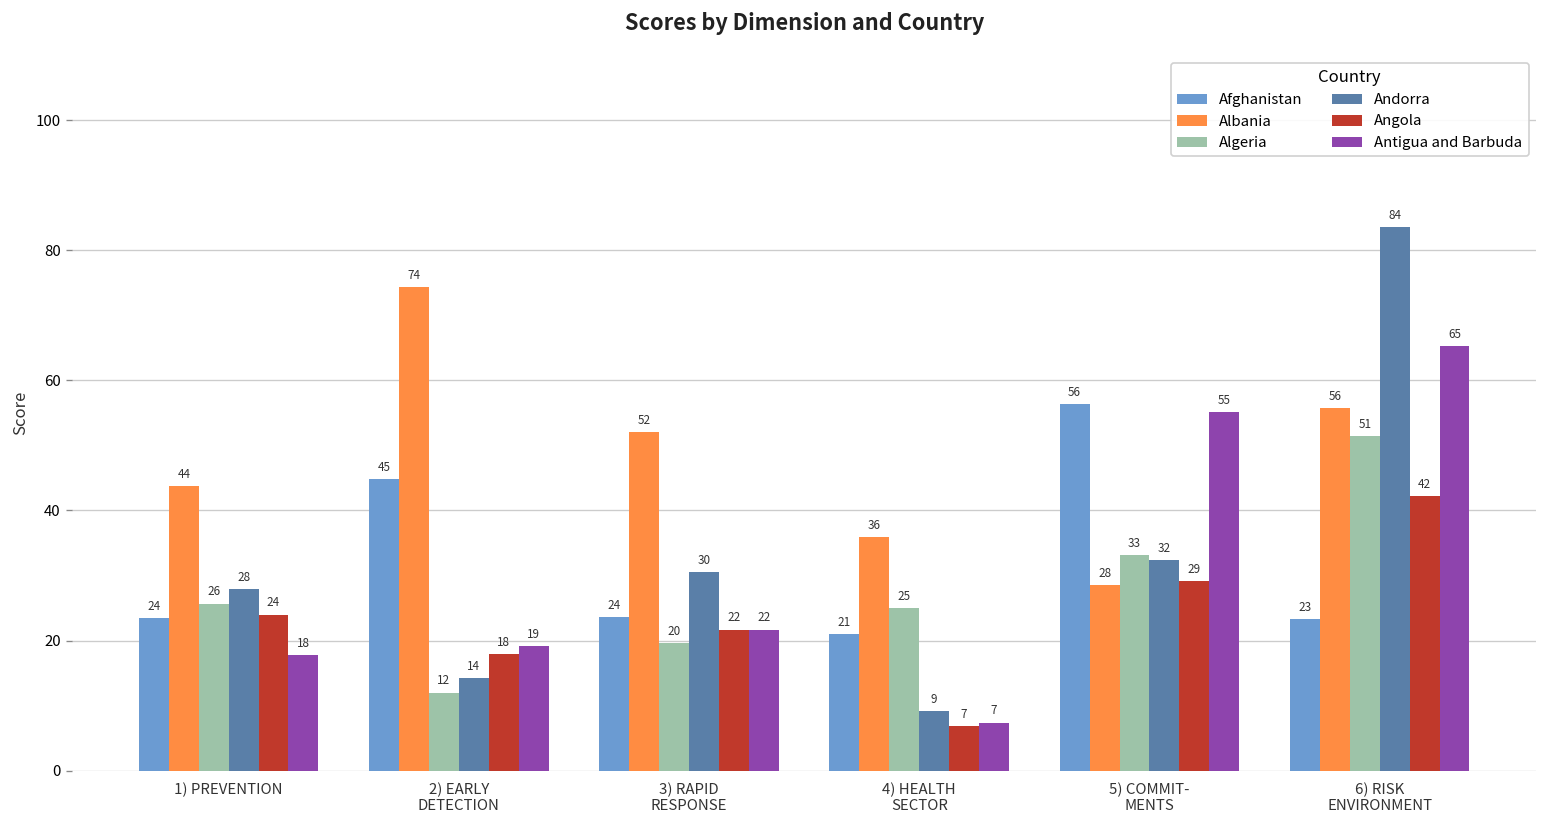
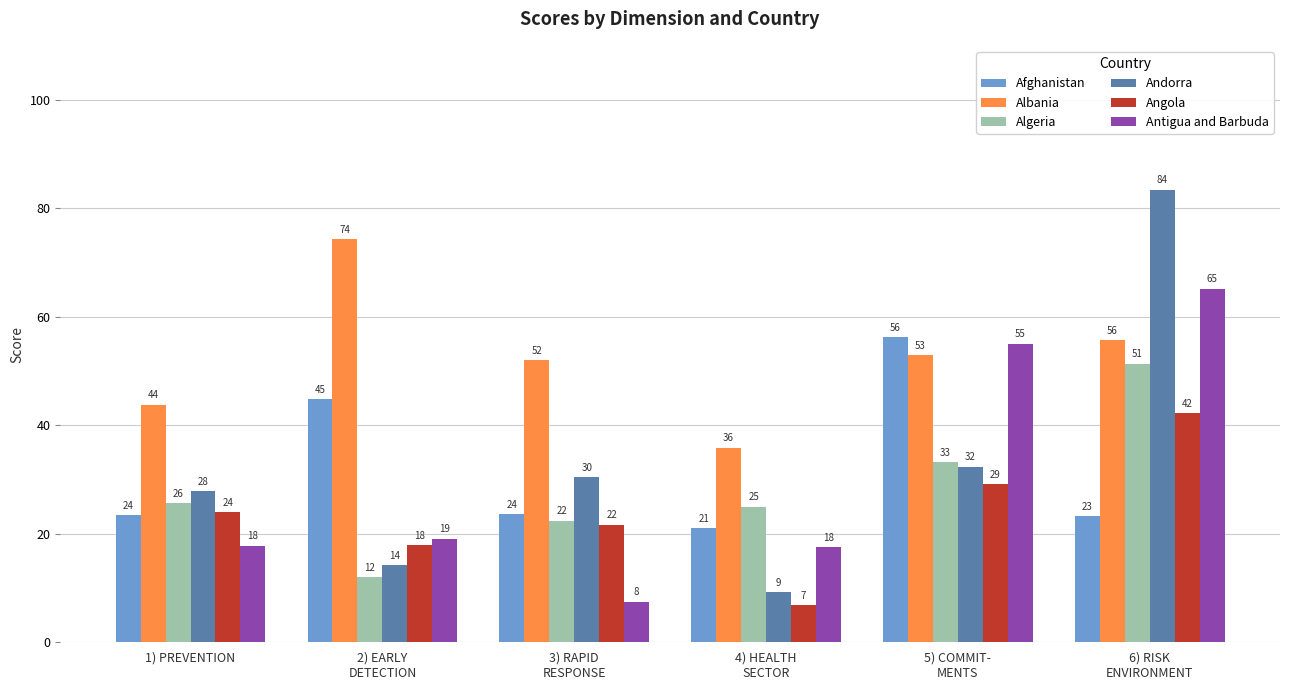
  {
    "Albania": {
      "1) PREVENTION": 44,
      "2) EARLY DETECTION": 74,
      "3) RAPID RESPONSE": 52,
      "4) HEALTH SECTOR": 36,
-     "5) COMMIT- MENTS": 28,
+     "5) COMMIT- MENTS": 53,
      "6) RISK ENVIRONMENT": 56
    },
    "Algeria": {
      "1) PREVENTION": 26,
      "2) EARLY DETECTION": 12,
-     "3) RAPID RESPONSE": 20,
+     "3) RAPID RESPONSE": 22,
      "4) HEALTH SECTOR": 25,
      "5) COMMIT- MENTS": 33,
      "6) RISK ENVIRONMENT": 51
    },
    "Angola": {
      "1) PREVENTION": 24,
      "2) EARLY DETECTION": 18,
      "3) RAPID RESPONSE": 22,
      "4) HEALTH SECTOR": 7,
      "5) COMMIT- MENTS": 29,
      "6) RISK ENVIRONMENT": 42
    },
    "Antigua and Barbuda": {
      "1) PREVENTION": 18,
      "2) EARLY DETECTION": 19,
-     "3) RAPID RESPONSE": 22,
-     "4) HEALTH SECTOR": 7,
+     "3) RAPID RESPONSE": 8,
+     "4) HEALTH SECTOR": 18,
      "5) COMMIT- MENTS": 55,
      "6) RISK ENVIRONMENT": 65
    }
  }
